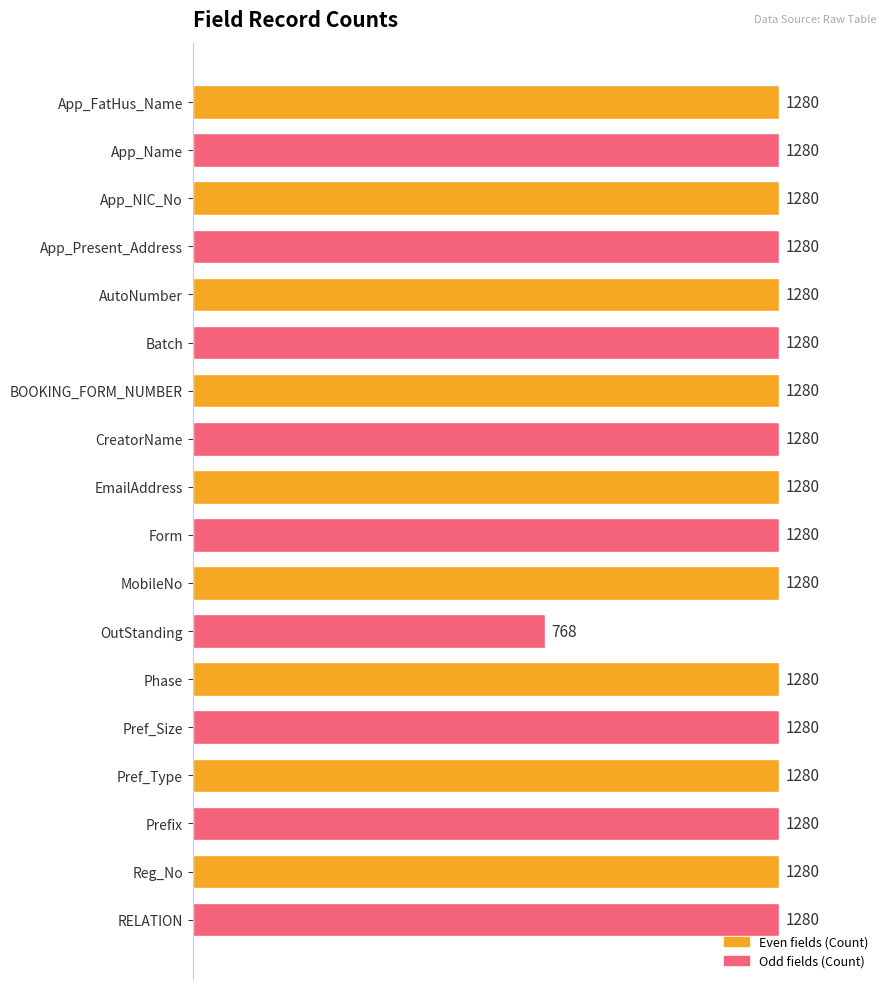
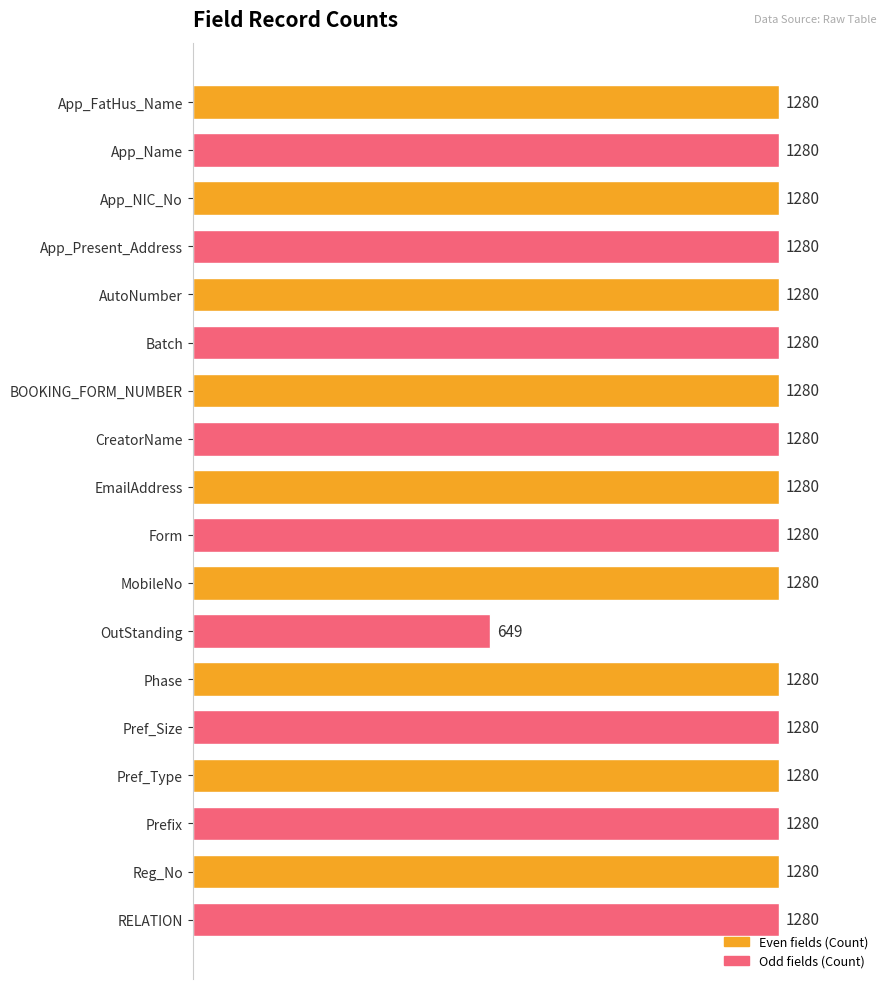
  {
    "App_FatHus_Name": 1280,
    "App_Name": 1280,
    "App_NIC_No": 1280,
    "App_Present_Address": 1280,
    "AutoNumber": 1280,
    "Batch": 1280,
    "BOOKING_FORM_NUMBER": 1280,
    "CreatorName": 1280,
    "EmailAddress": 1280,
    "Form": 1280,
    "MobileNo": 1280,
-   "OutStanding": 768,
+   "OutStanding": 649,
    "Phase": 1280,
    "Pref_Size": 1280,
    "Pref_Type": 1280,
    "Prefix": 1280,
    "Reg_No": 1280,
    "RELATION": 1280
  }
